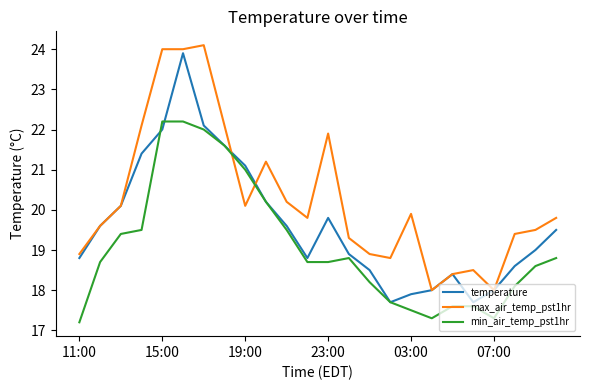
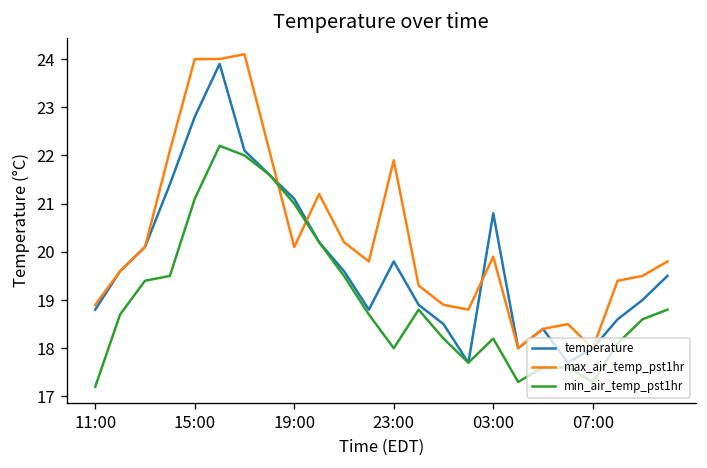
  {
    "temperature": {
      "11:00": 18.8,
-     "15:00": 22.0,
+     "15:00": 22.8,
      "19:00": 21.1,
      "23:00": 19.8,
-     "03:00": 17.9
+     "03:00": 20.8
    },
    "max_air_temp_pst1hr": {
      "11:00": 18.9,
      "15:00": 24.0,
      "19:00": 20.1,
      "23:00": 21.9,
      "03:00": 19.9
    },
    "min_air_temp_pst1hr": {
      "11:00": 17.2,
-     "15:00": 22.2,
+     "15:00": 21.1,
      "19:00": 21.0,
-     "23:00": 18.7,
-     "03:00": 17.5
+     "23:00": 18.0,
+     "03:00": 18.2
    }
  }
